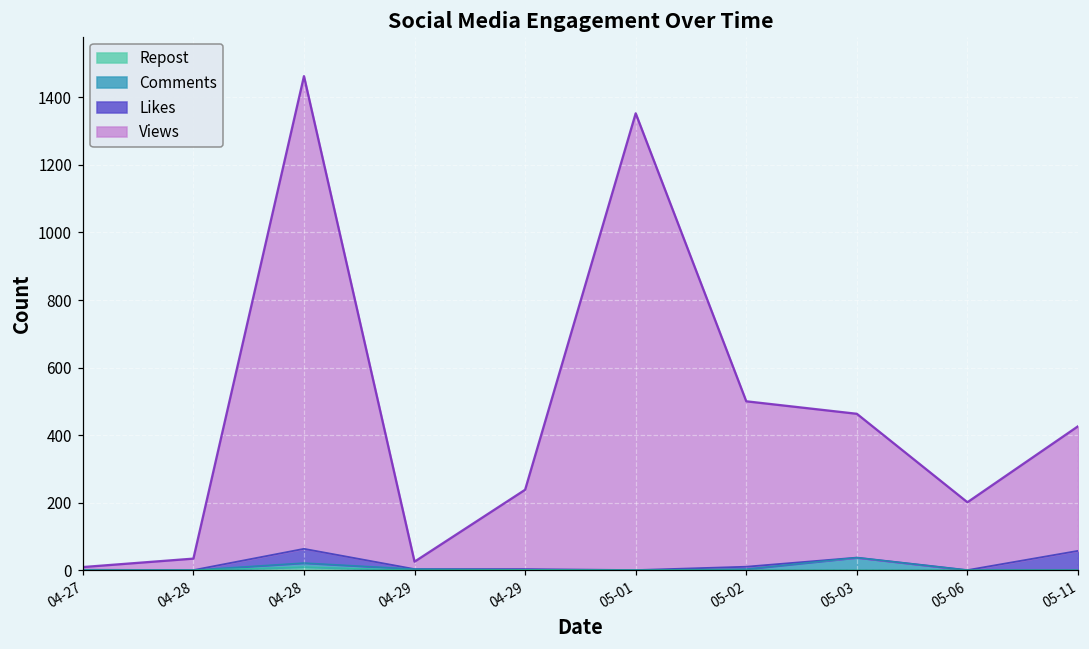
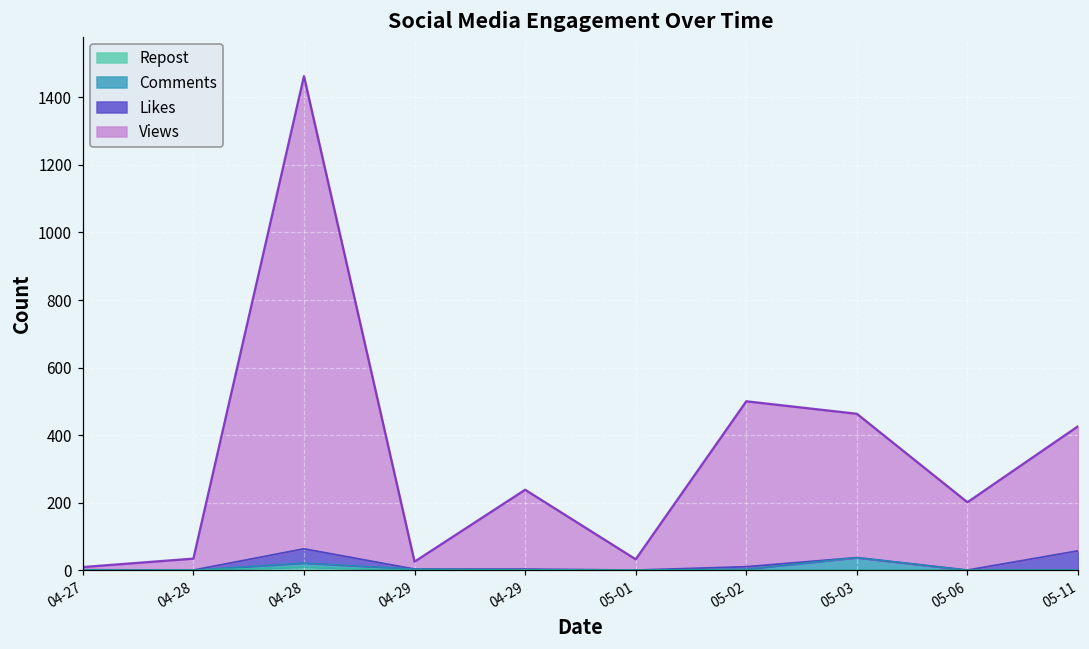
  {
    "Repost": {
      "05-03": 0
    },
    "Likes": {
      "05-11": 60
    },
    "Views": {
-     "05-01": 1350,
+     "05-01": 30,
      "05-02": 490,
      "05-03": 430,
      "05-06": 200,
      "05-11": 370
    }
  }
